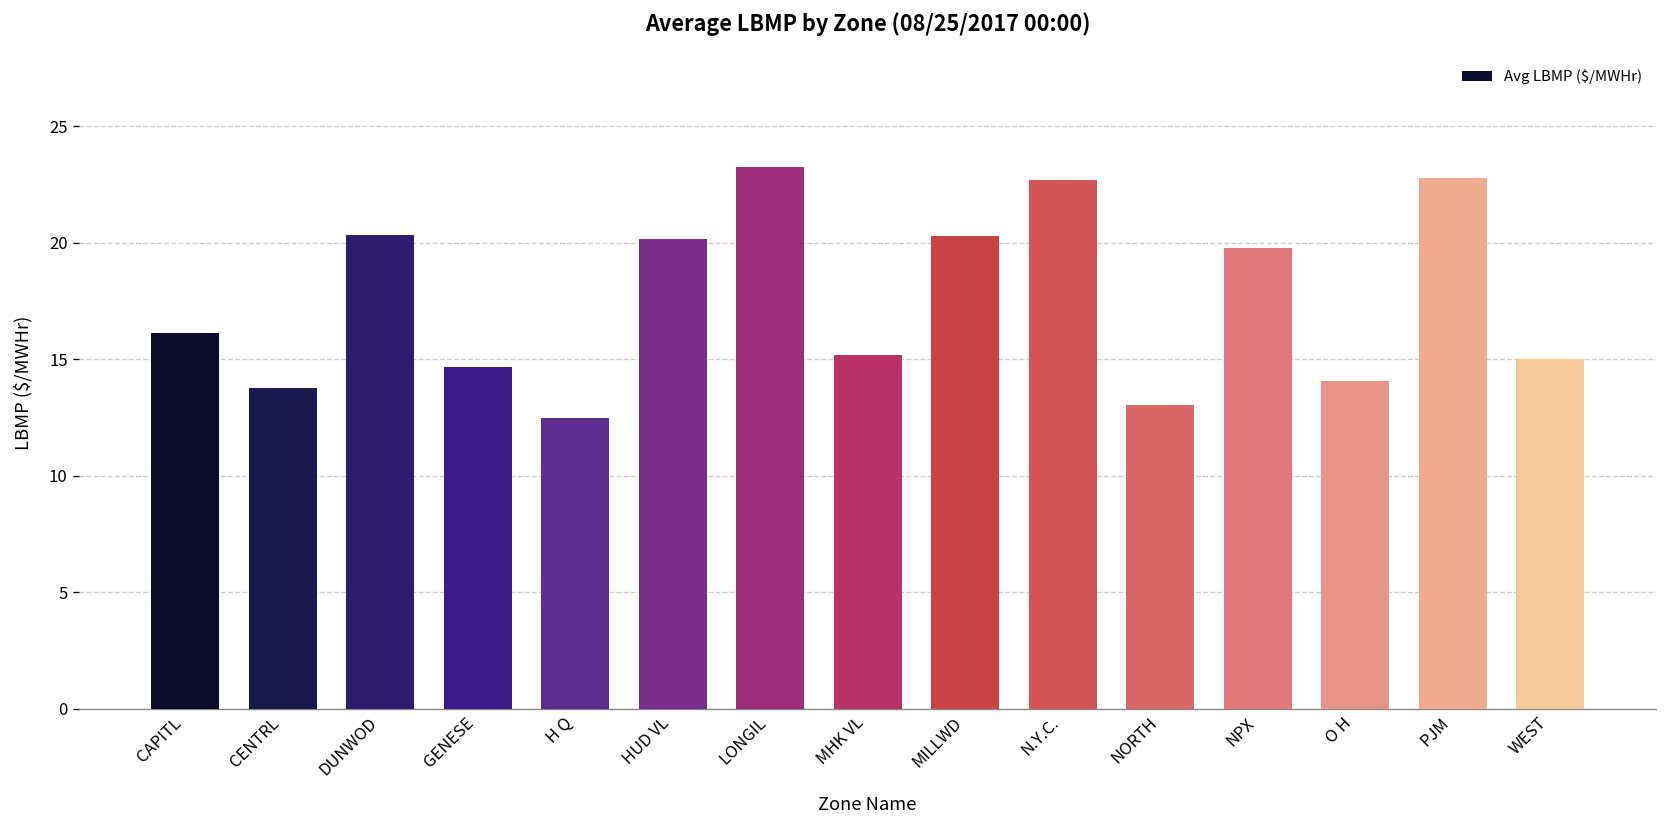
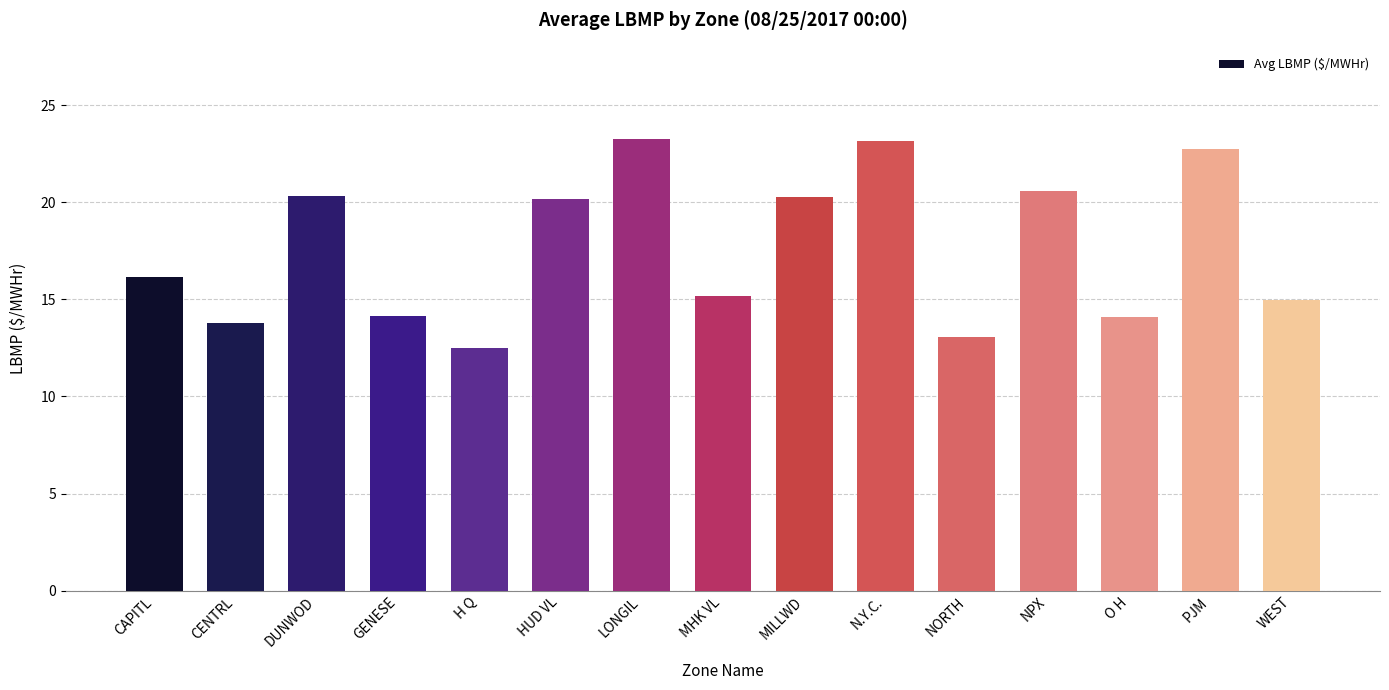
  {
    "CAPITL": 16.1,
    "CENTRL": 13.8,
    "DUNWOD": 20.3,
-   "GENESE": 14.7,
+   "GENESE": 14.2,
    "H Q": 12.5,
    "HUD VL": 20.2,
    "LONGIL": 23.2,
    "MHK VL": 15.2,
    "MILLWD": 20.3,
-   "N.Y.C.": 22.7,
+   "N.Y.C.": 23.1,
    "NORTH": 13.0,
-   "NPX": 19.8,
+   "NPX": 20.6,
    "O H": 14.1,
    "PJM": 22.8,
    "WEST": 15.0
  }
